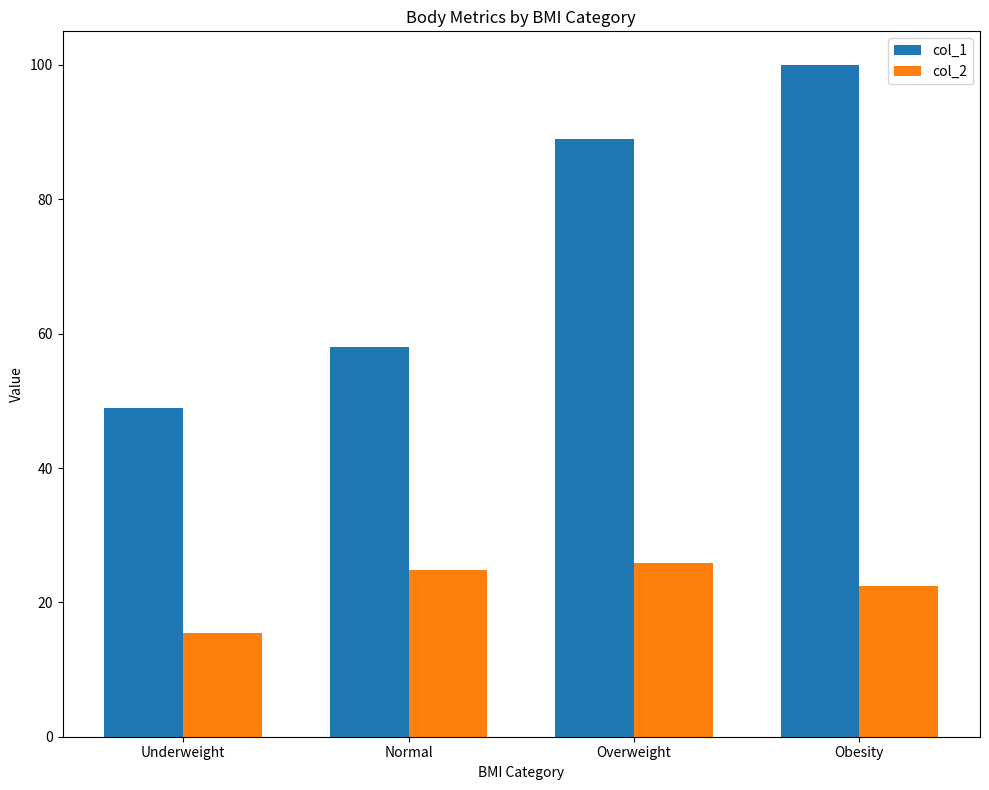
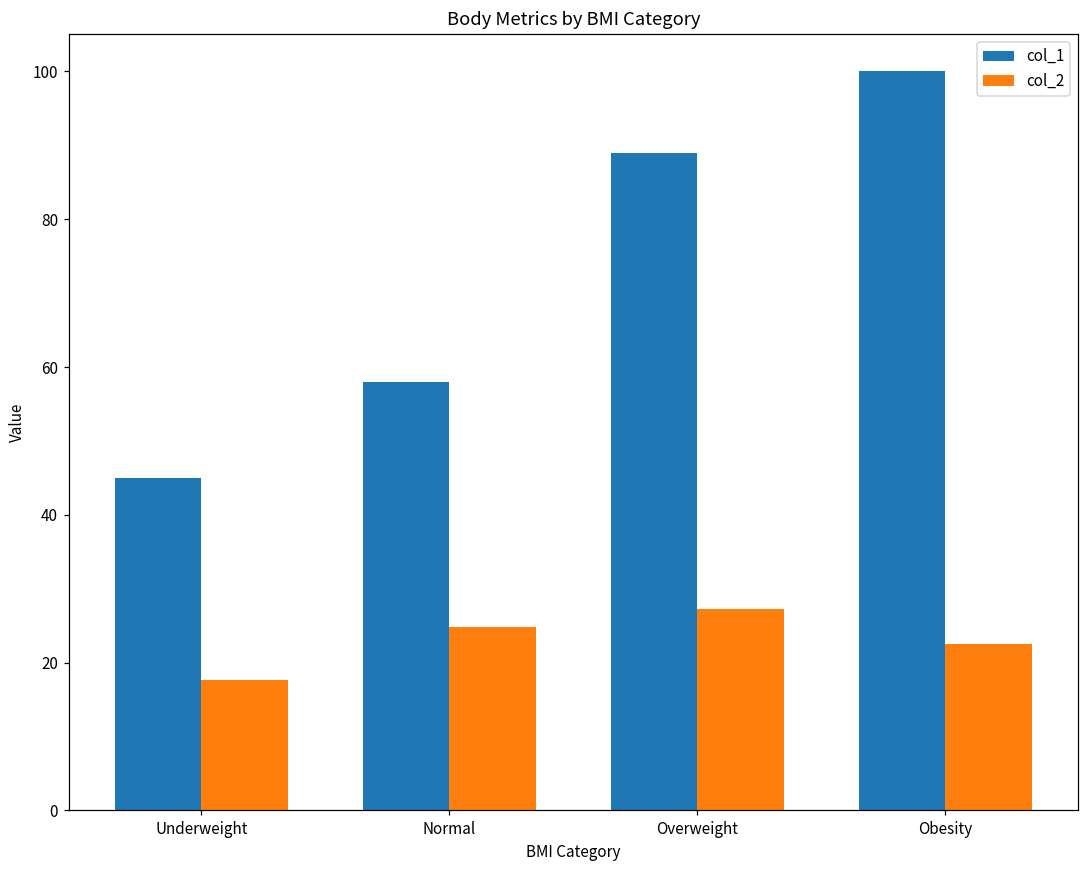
  {
    "col_1": {
-     "Underweight": 49,
+     "Underweight": 45,
      "Normal": 58,
      "Overweight": 89,
      "Obesity": 100
    },
    "col_2": {
-     "Underweight": 16,
+     "Underweight": 18,
      "Normal": 25,
-     "Overweight": 26,
+     "Overweight": 27,
      "Obesity": 23
    }
  }
